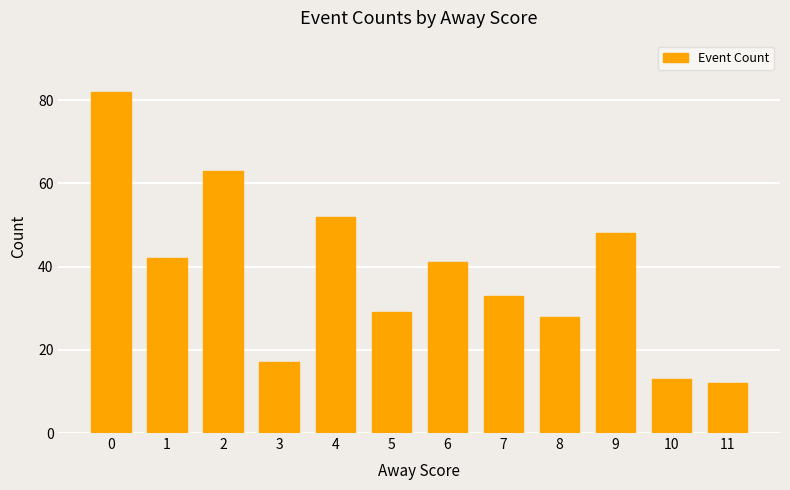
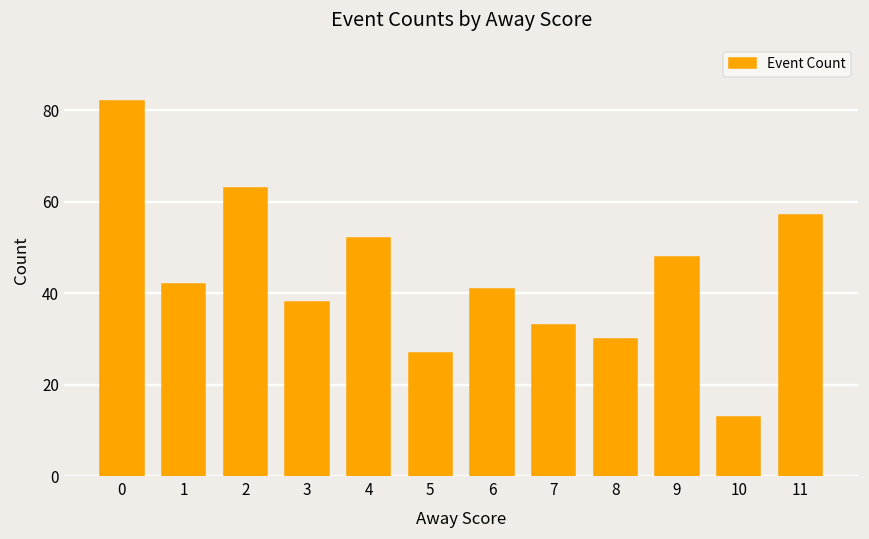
  {
    "0": 82,
    "1": 42,
    "2": 63,
-   "3": 17,
+   "3": 38,
    "4": 52,
-   "5": 29,
+   "5": 27,
    "6": 41,
    "7": 33,
-   "8": 28,
+   "8": 30,
    "9": 48,
    "10": 13,
-   "11": 12
+   "11": 57
  }
